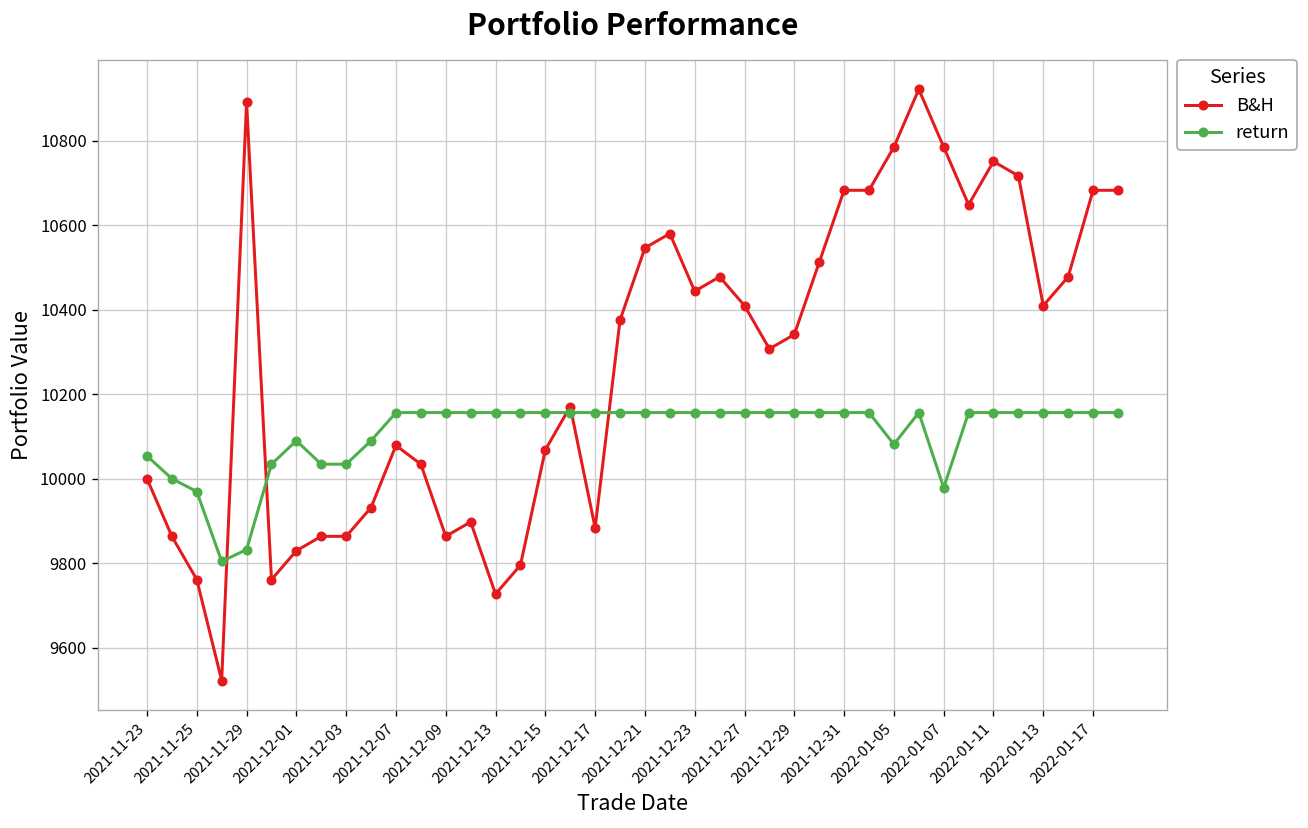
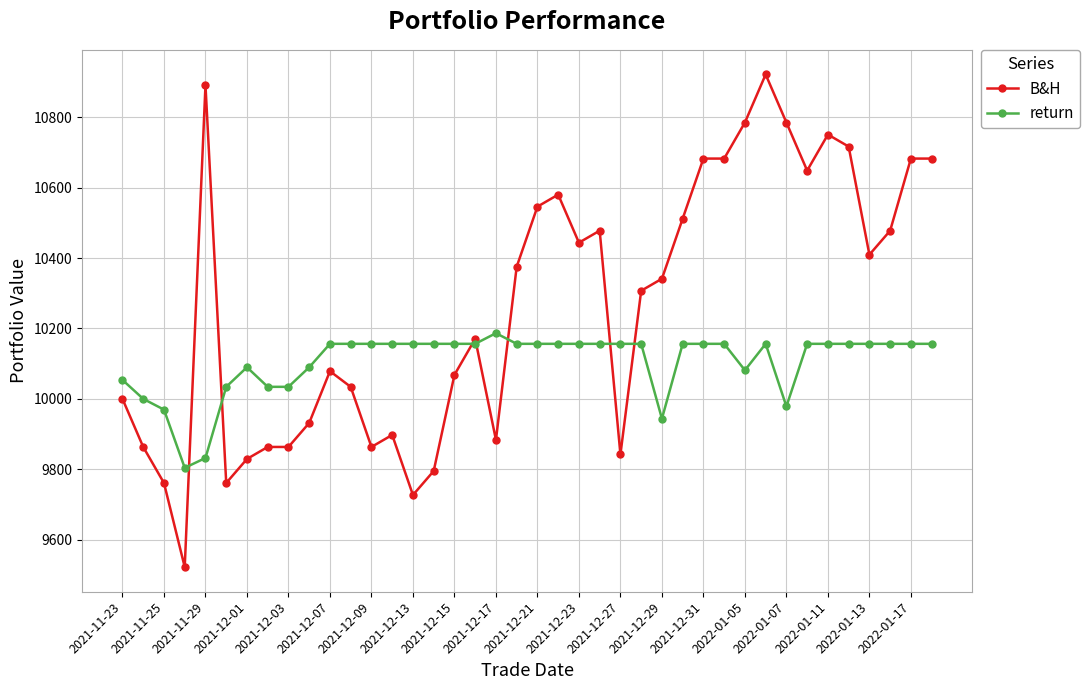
  {
    "B&H": {
      "2021-11-23": 10000,
      "2021-11-25": 9760,
      "2021-11-29": 10890,
      "2021-12-01": 9830,
      "2021-12-03": 9860,
      "2021-12-07": 10080,
      "2021-12-09": 9860,
      "2021-12-13": 9730,
      "2021-12-15": 10070,
      "2021-12-17": 9880,
      "2021-12-21": 10550,
      "2021-12-23": 10440,
-     "2021-12-27": 10410,
+     "2021-12-27": 9840,
      "2021-12-29": 10340,
      "2021-12-31": 10680,
      "2022-01-05": 10780,
      "2022-01-07": 10780,
      "2022-01-11": 10750,
      "2022-01-13": 10410,
      "2022-01-17": 10680
    },
    "return": {
      "2021-11-23": 10050,
      "2021-11-25": 9970,
      "2021-11-29": 9830,
      "2021-12-01": 10090,
      "2021-12-03": 10030,
      "2021-12-07": 10160,
      "2021-12-09": 10160,
      "2021-12-13": 10160,
      "2021-12-15": 10160,
-     "2021-12-17": 10160,
+     "2021-12-17": 10190,
      "2021-12-21": 10160,
      "2021-12-23": 10160,
      "2021-12-27": 10160,
-     "2021-12-29": 10160,
+     "2021-12-29": 9940,
      "2021-12-31": 10160,
      "2022-01-05": 10080,
      "2022-01-07": 9980,
      "2022-01-11": 10160,
      "2022-01-13": 10160,
      "2022-01-17": 10160
    }
  }
